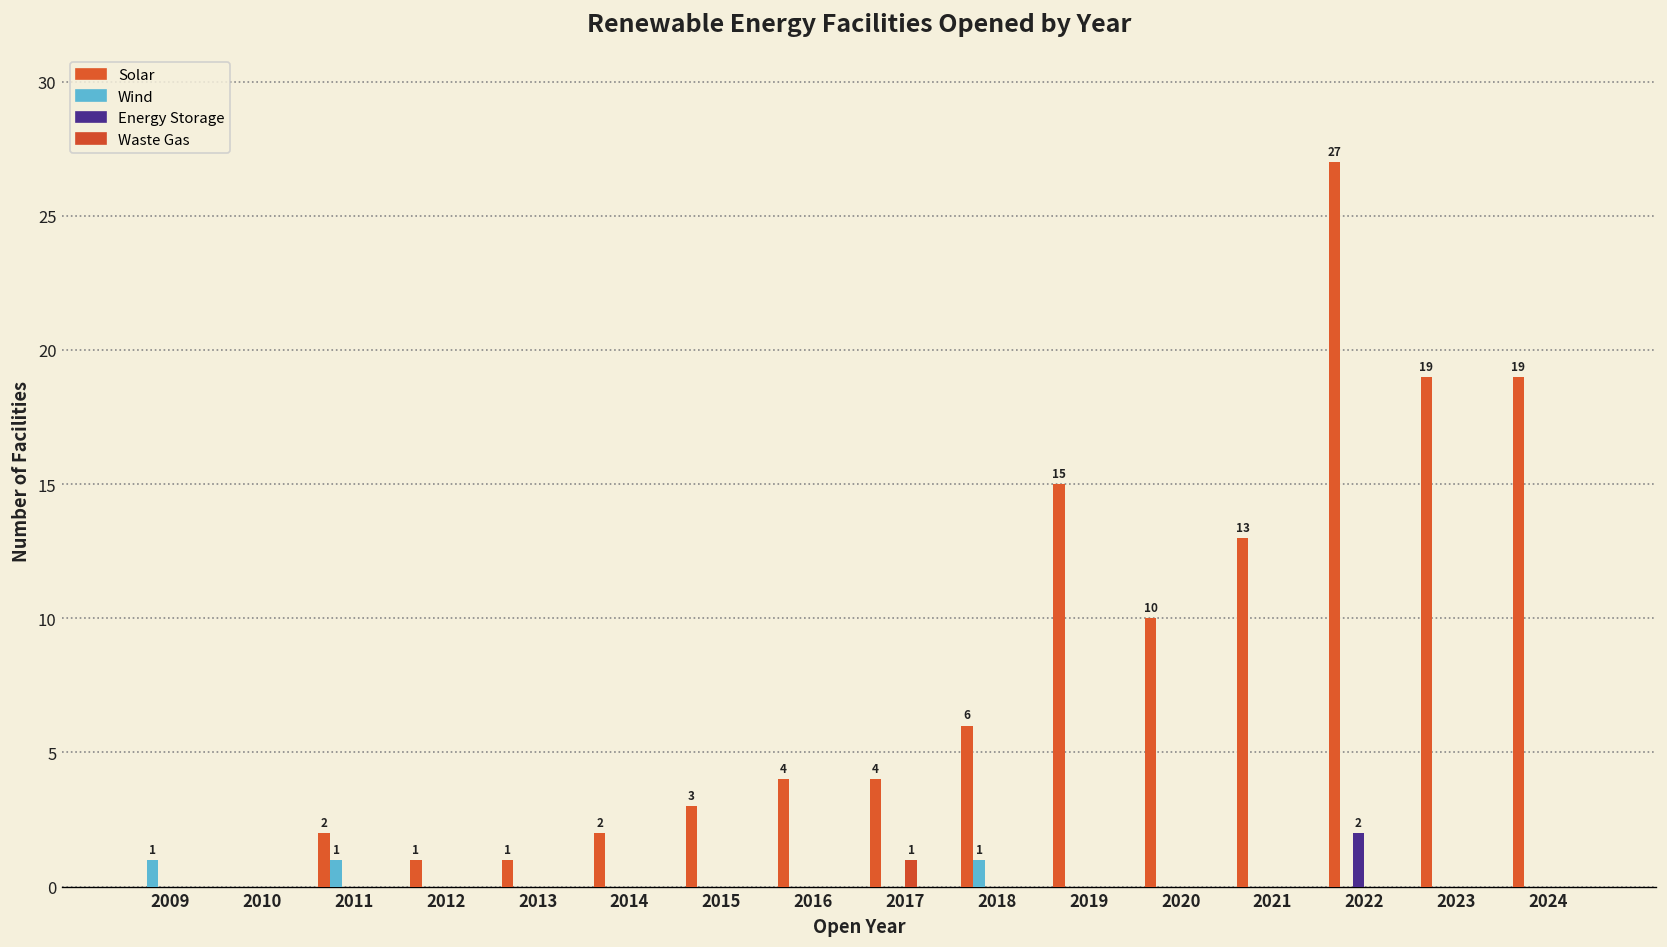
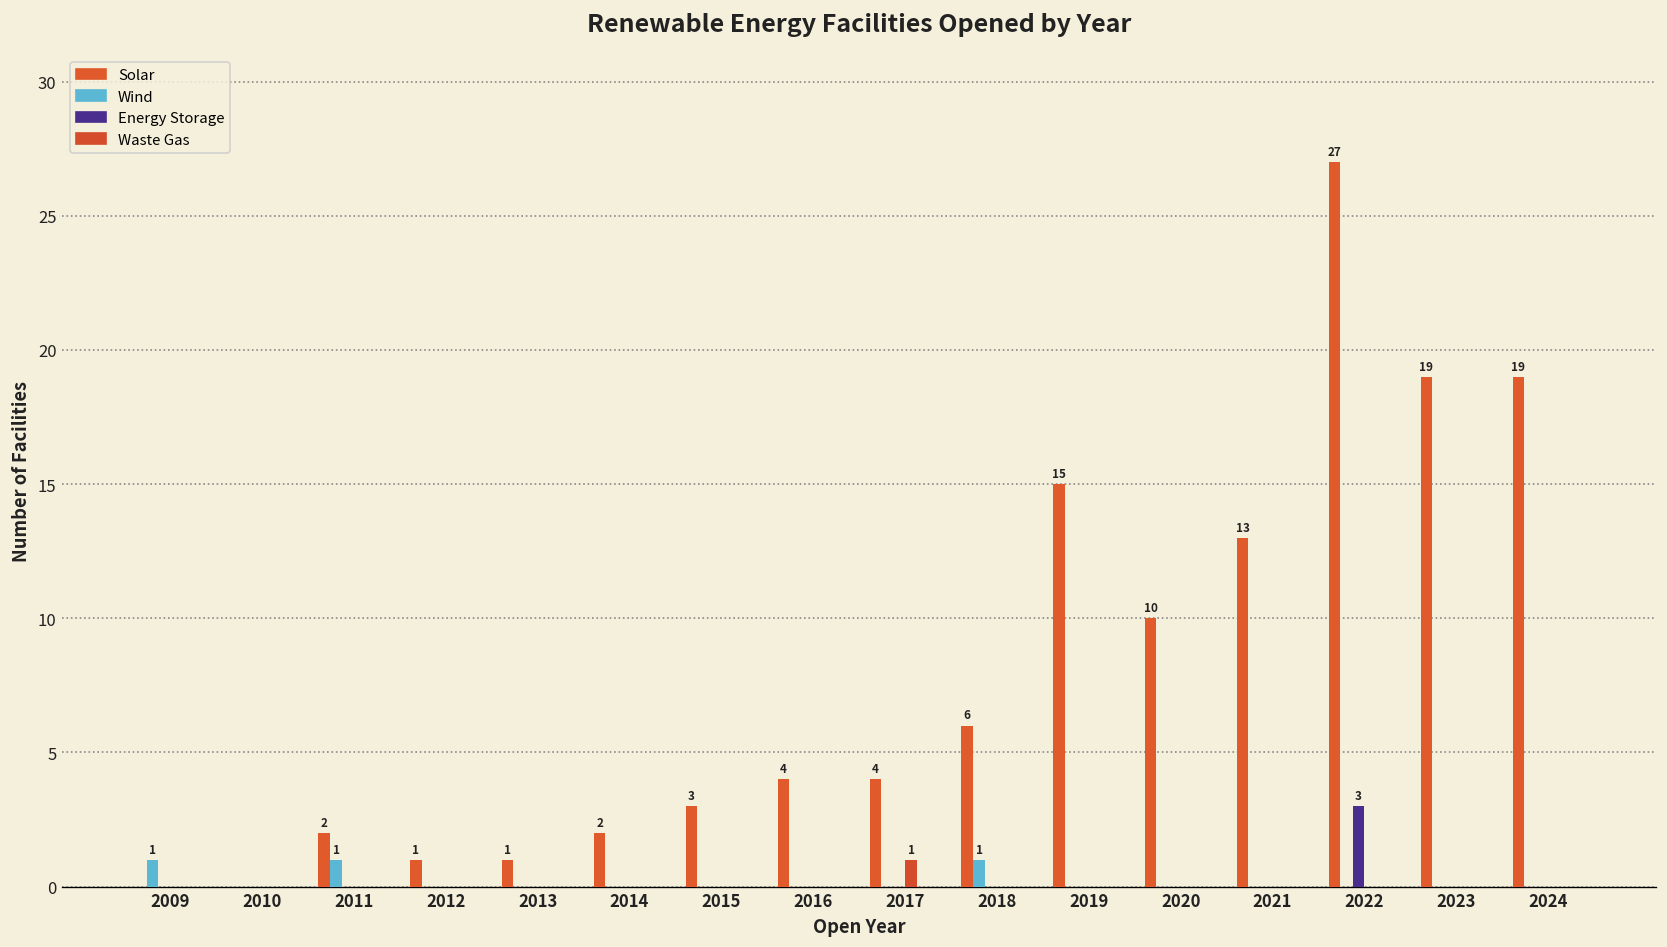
  {
    "Energy Storage": {
-     "2022": 2
+     "2022": 3
    }
  }
